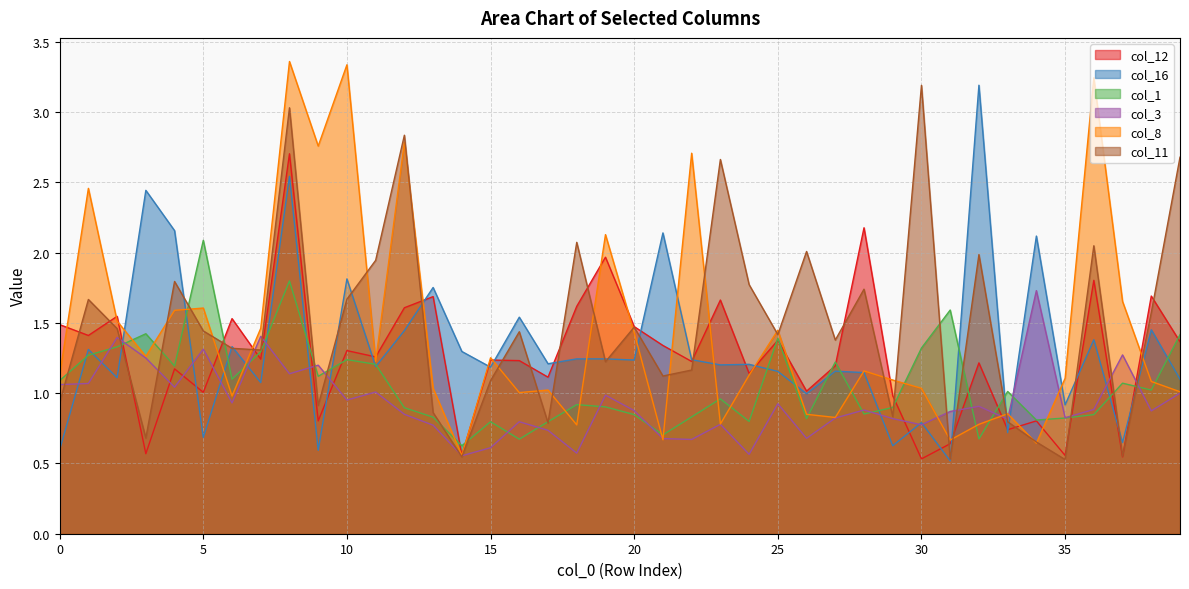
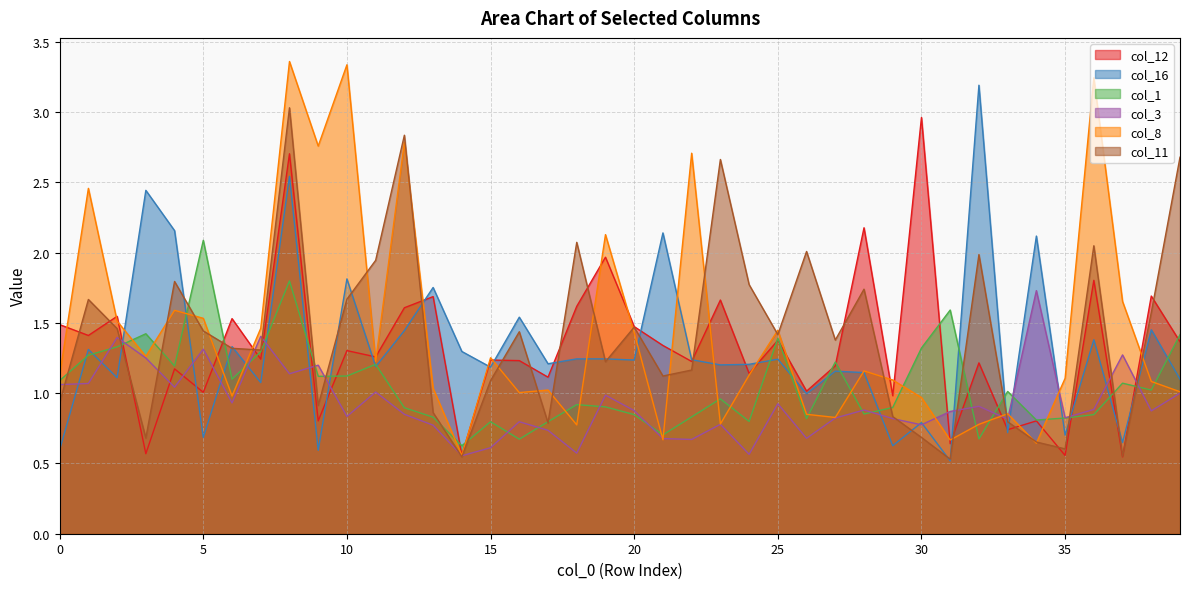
  {
    "col_12": {
      "0": 1.49,
      "5": 1.01,
      "10": 1.30,
-     "30": 0.53,
+     "30": 2.96,
      "35": 0.56
    },
    "col_16": {
      "0": 0.60,
      "5": 0.68,
      "10": 1.81,
      "15": 1.18,
      "20": 1.24,
-     "25": 1.15,
-     "35": 0.92
+     "25": 1.24,
+     "35": 0.70
    },
    "col_1": {
      "0": 1.09,
      "5": 2.09,
-     "10": 1.24,
+     "10": 1.12,
      "15": 0.80,
      "20": 0.85,
      "30": 1.32
    },
    "col_3": {
      "0": 1.06,
      "5": 1.31,
-     "10": 0.95,
+     "10": 0.83,
      "15": 0.61,
      "20": 0.88,
      "25": 0.92
    },
    "col_8": {
      "0": 1.13,
-     "5": 1.61,
+     "5": 1.53,
      "10": 3.34,
      "20": 1.43,
      "25": 1.45,
-     "30": 1.03,
+     "30": 0.97,
      "35": 1.11
    },
    "col_11": {
      "0": 0.93,
      "5": 1.44,
      "10": 1.67,
      "15": 1.09,
      "25": 1.42,
-     "30": 3.19,
-     "35": 0.53
+     "30": 0.68,
+     "35": 0.60
    }
  }
